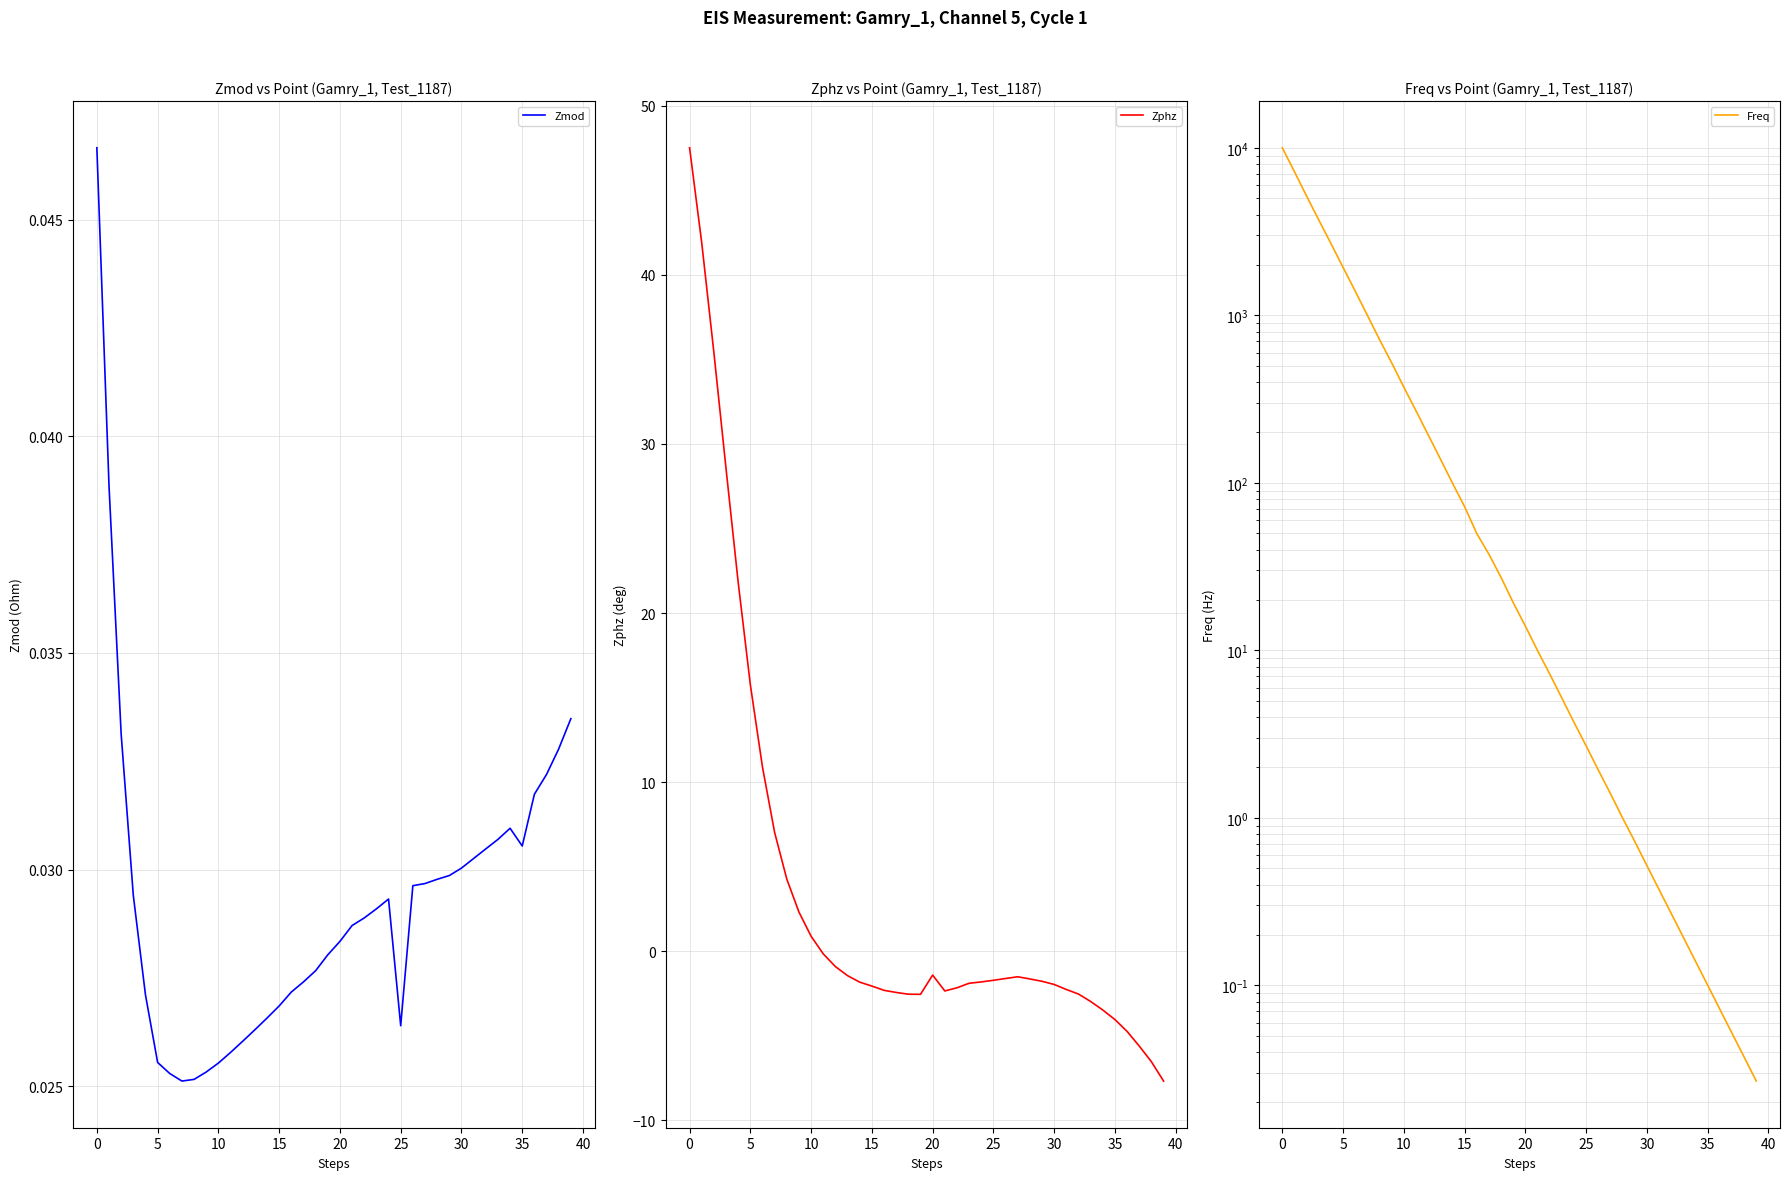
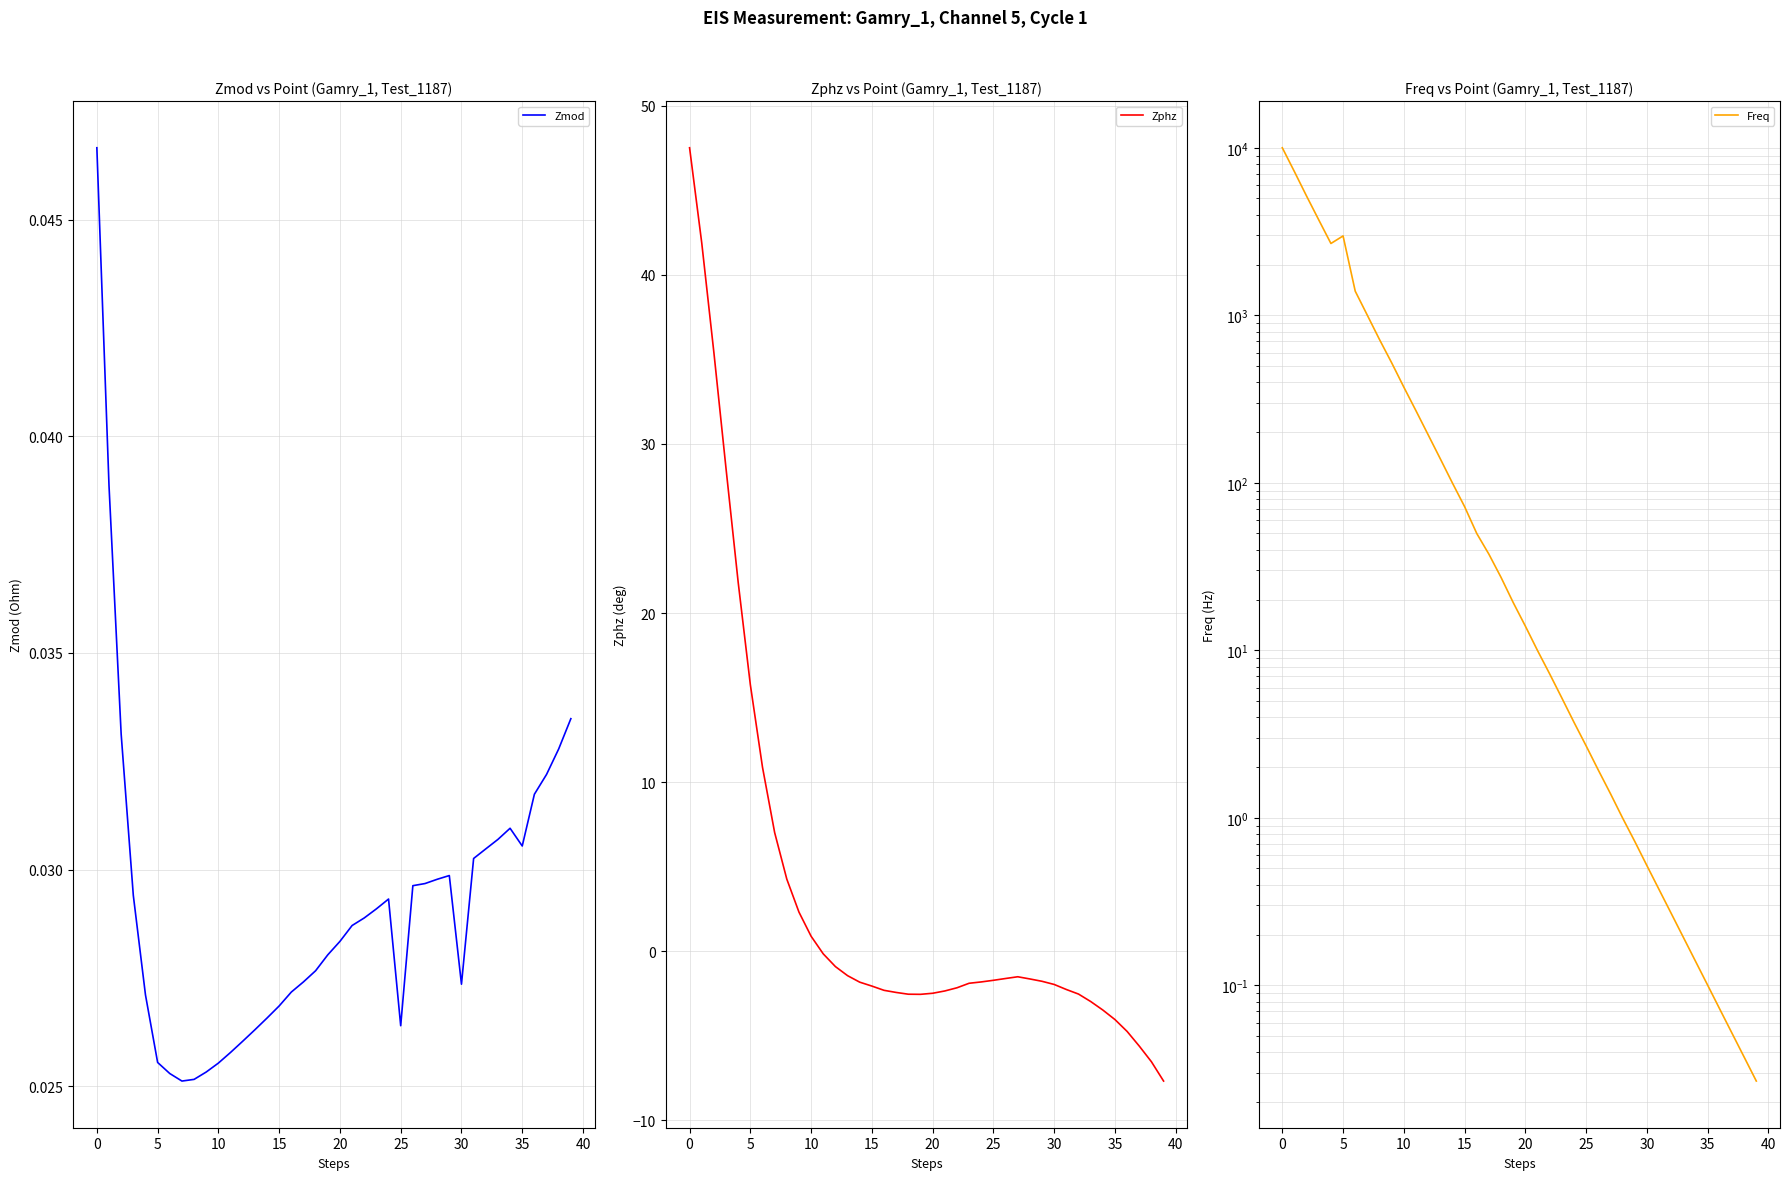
  {
    "Zmod vs Point (Gamry_1, Test_1187)": {
      "0": 0.0467,
      "5": 0.0255,
      "10": 0.0255,
      "15": 0.0269,
      "20": 0.0283,
      "25": 0.0264,
-     "30": 0.0300,
+     "30": 0.0274,
      "35": 0.0305
    },
    "Zphz vs Point (Gamry_1, Test_1187)": {
      "0": 47.5,
      "5": 15.8,
      "10": 0.9,
      "15": -2.1,
-     "20": -1.4,
+     "20": -2.5,
      "25": -1.7,
      "30": -2.0,
      "35": -4.0
    },
    "Freq vs Point (Gamry_1, Test_1187)": {
      "0": 10000,
-     "5": 1900,
+     "5": 3000,
      "10": 370,
      "15": 72,
      "20": 14,
      "25": 2.7,
      "30": 0.52,
      "35": 0.10
    }
  }
